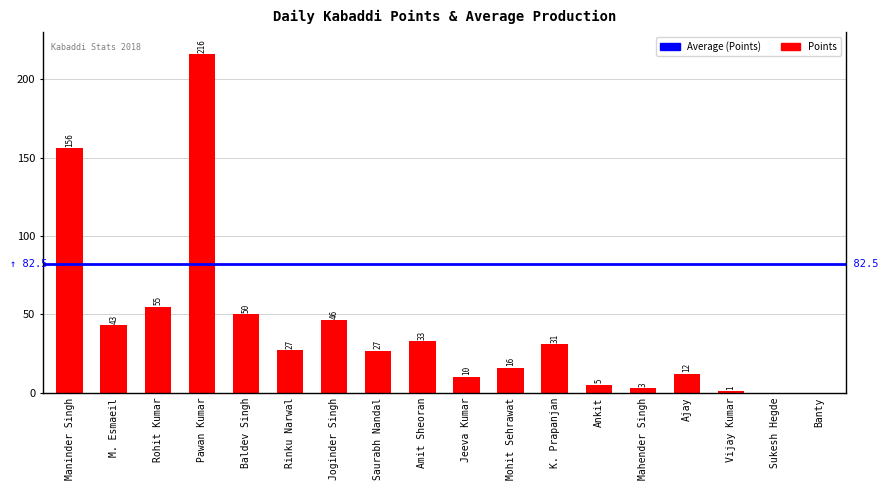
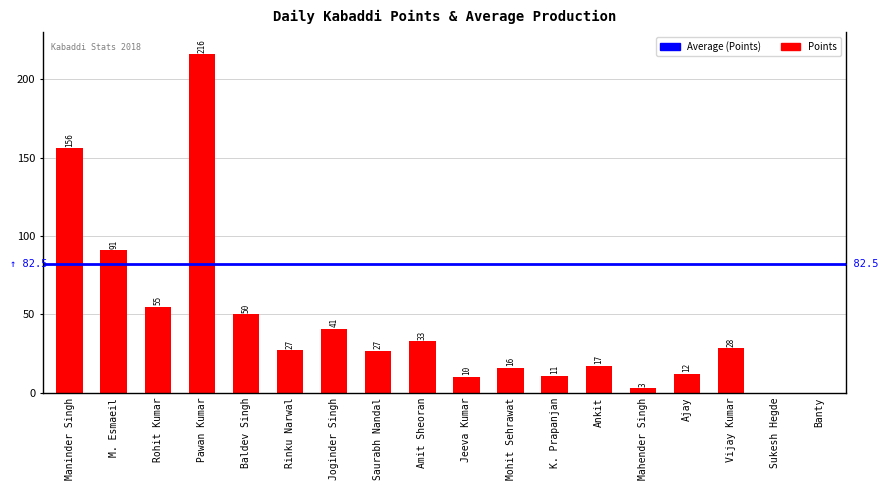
  {
    "Maninder Singh": 156,
-   "M. Esmaeil": 43,
+   "M. Esmaeil": 91,
    "Rohit Kumar": 55,
    "Pawan Kumar": 216,
    "Baldev Singh": 50,
    "Rinku Narwal": 27,
-   "Joginder Singh": 46,
+   "Joginder Singh": 41,
    "Saurabh Nandal": 27,
    "Amit Sheoran": 33,
    "Jeeva Kumar": 10,
    "Mohit Sehrawat": 16,
-   "K. Prapanjan": 31,
-   "Ankit": 5,
+   "K. Prapanjan": 11,
+   "Ankit": 17,
    "Mahender Singh": 3,
    "Ajay": 12,
-   "Vijay Kumar": 1
+   "Vijay Kumar": 28
  }
